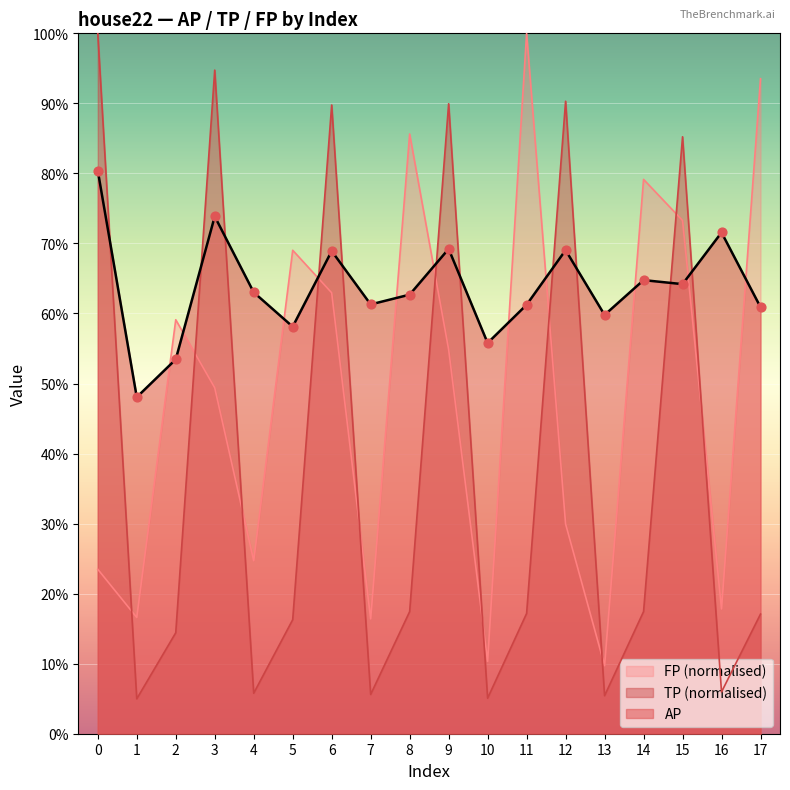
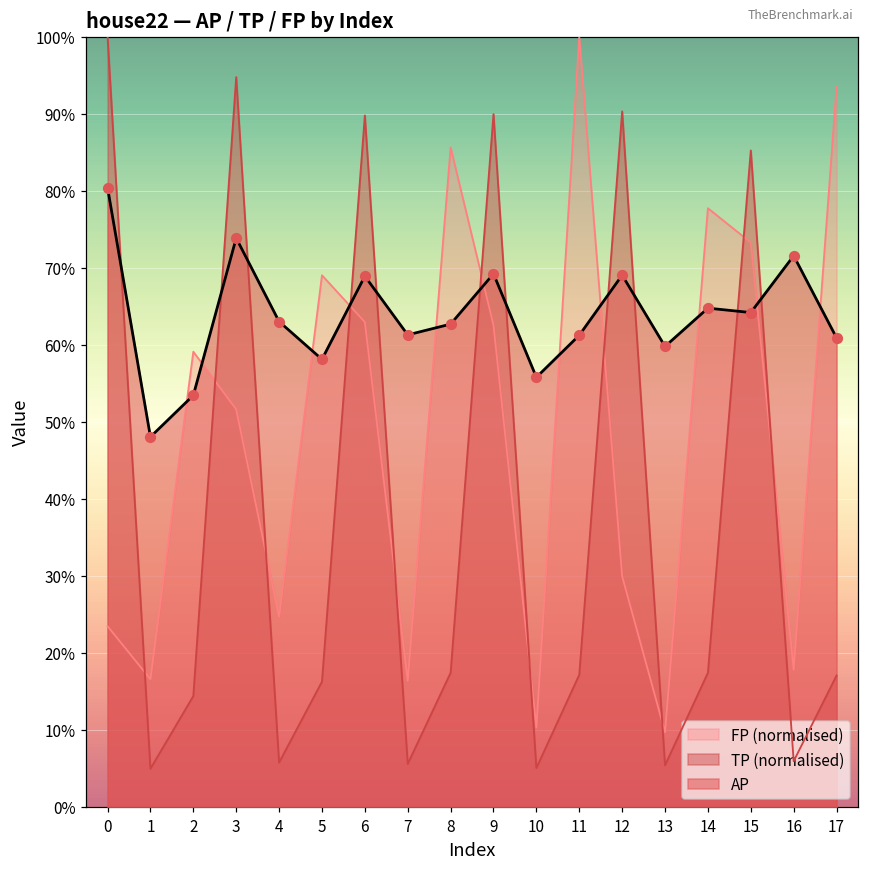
  {
    "FP (normalised)": {
      "0": "23%",
      "1": "17%",
      "2": "59%",
-     "3": "49%",
+     "3": "52%",
      "4": "25%",
      "5": "69%",
      "6": "63%",
      "7": "16%",
      "8": "86%",
-     "9": "55%",
+     "9": "63%",
      "10": "10%",
      "11": "100%",
      "12": "30%",
      "13": "10%",
-     "14": "79%",
+     "14": "78%",
      "15": "73%",
      "16": "18%",
      "17": "94%"
    }
  }
